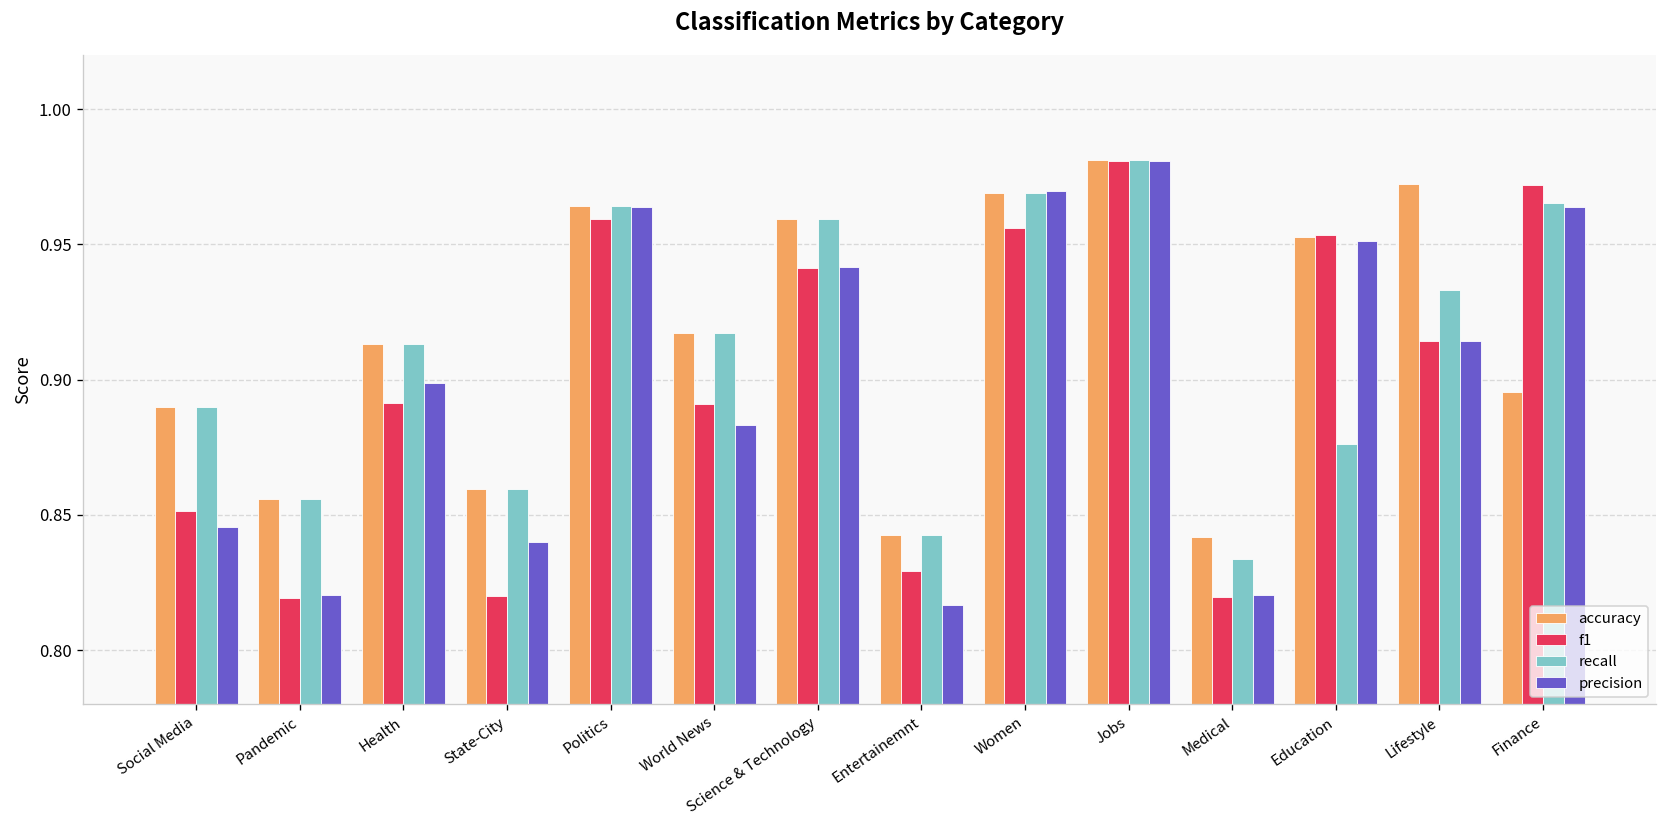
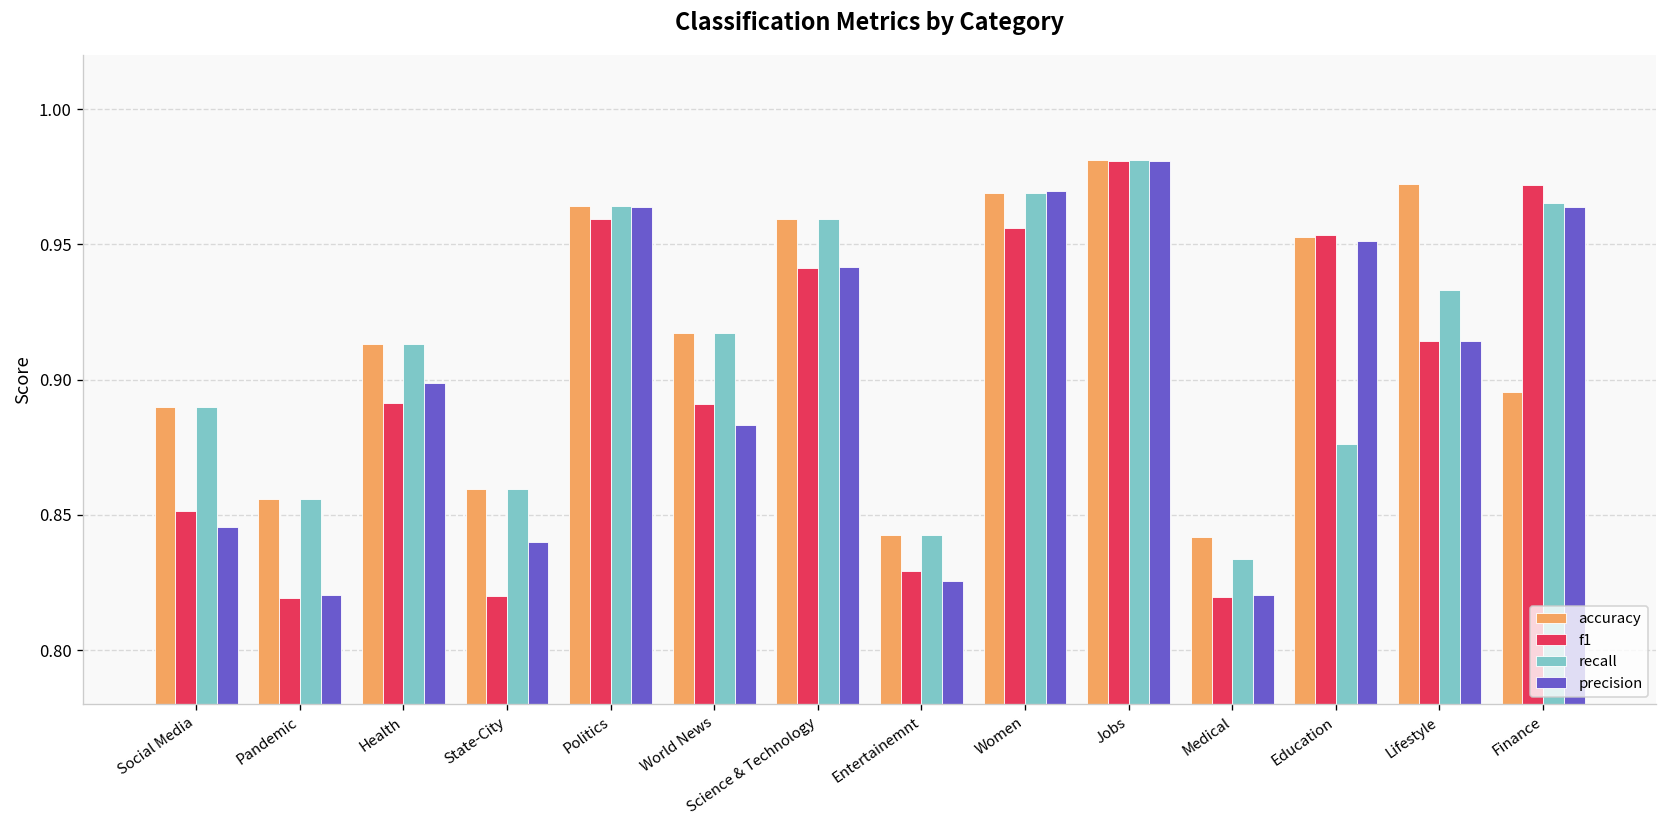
  {
    "accuracy": {
      "Social Media": 0.890,
      "Pandemic": 0.856,
      "Health": 0.913,
      "State-City": 0.860,
      "Politics": 0.964,
      "World News": 0.917,
      "Science & Technology": 0.959,
      "Entertainemnt": 0.843,
      "Women": 0.969,
      "Jobs": 0.981,
      "Medical": 0.842,
      "Education": 0.953,
      "Lifestyle": 0.972,
      "Finance": 0.895
    },
    "f1": {
      "Social Media": 0.852,
      "Pandemic": 0.819,
      "Health": 0.891,
      "State-City": 0.820,
      "Politics": 0.959,
      "World News": 0.891,
      "Science & Technology": 0.941,
      "Entertainemnt": 0.829,
      "Women": 0.956,
      "Jobs": 0.981,
      "Medical": 0.820,
      "Education": 0.954,
      "Lifestyle": 0.914,
      "Finance": 0.972
    },
    "recall": {
      "Social Media": 0.890,
      "Pandemic": 0.856,
      "Health": 0.913,
      "State-City": 0.860,
      "Politics": 0.964,
      "World News": 0.917,
      "Science & Technology": 0.959,
      "Entertainemnt": 0.843,
      "Women": 0.969,
      "Jobs": 0.981,
      "Medical": 0.834,
      "Education": 0.876,
      "Lifestyle": 0.933,
      "Finance": 0.965
    },
    "precision": {
      "Social Media": 0.845,
      "Pandemic": 0.820,
      "Health": 0.899,
      "State-City": 0.840,
      "Politics": 0.964,
      "World News": 0.883,
      "Science & Technology": 0.942,
-     "Entertainemnt": 0.817,
+     "Entertainemnt": 0.825,
      "Women": 0.970,
      "Jobs": 0.981,
      "Medical": 0.820,
      "Education": 0.951,
      "Lifestyle": 0.914,
      "Finance": 0.964
    }
  }
